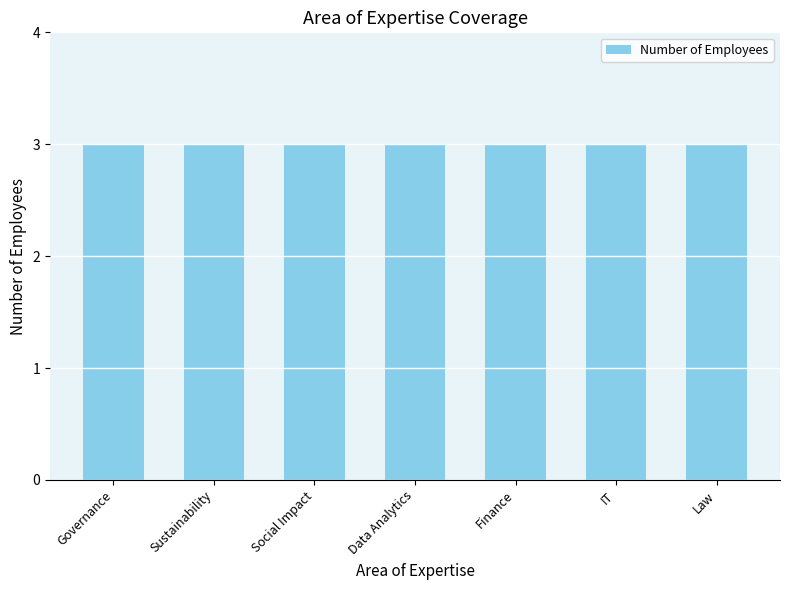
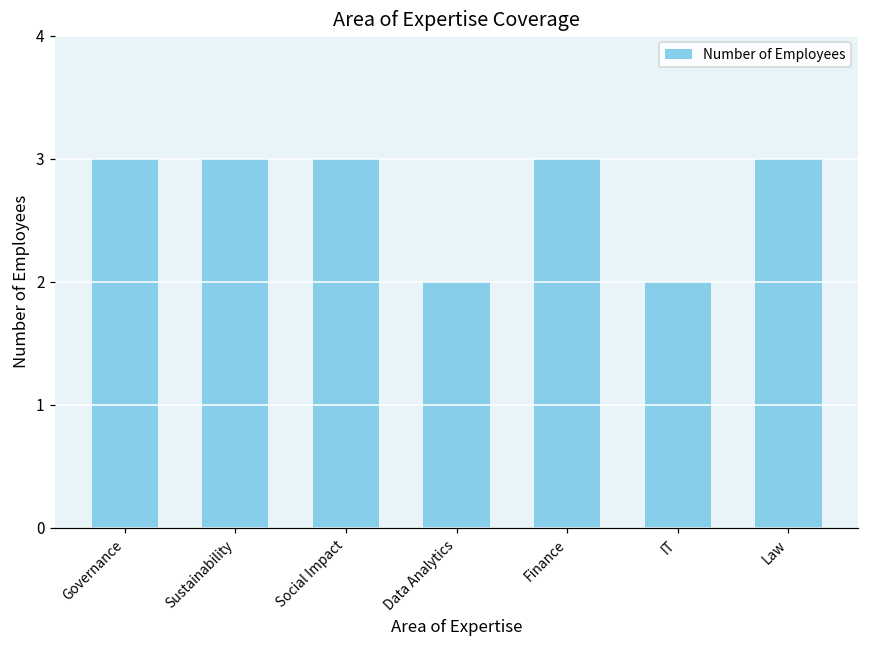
  {
    "Governance": 3,
    "Sustainability": 3,
    "Social Impact": 3,
-   "Data Analytics": 3,
+   "Data Analytics": 2,
    "Finance": 3,
-   "IT": 3,
+   "IT": 2,
    "Law": 3
  }
